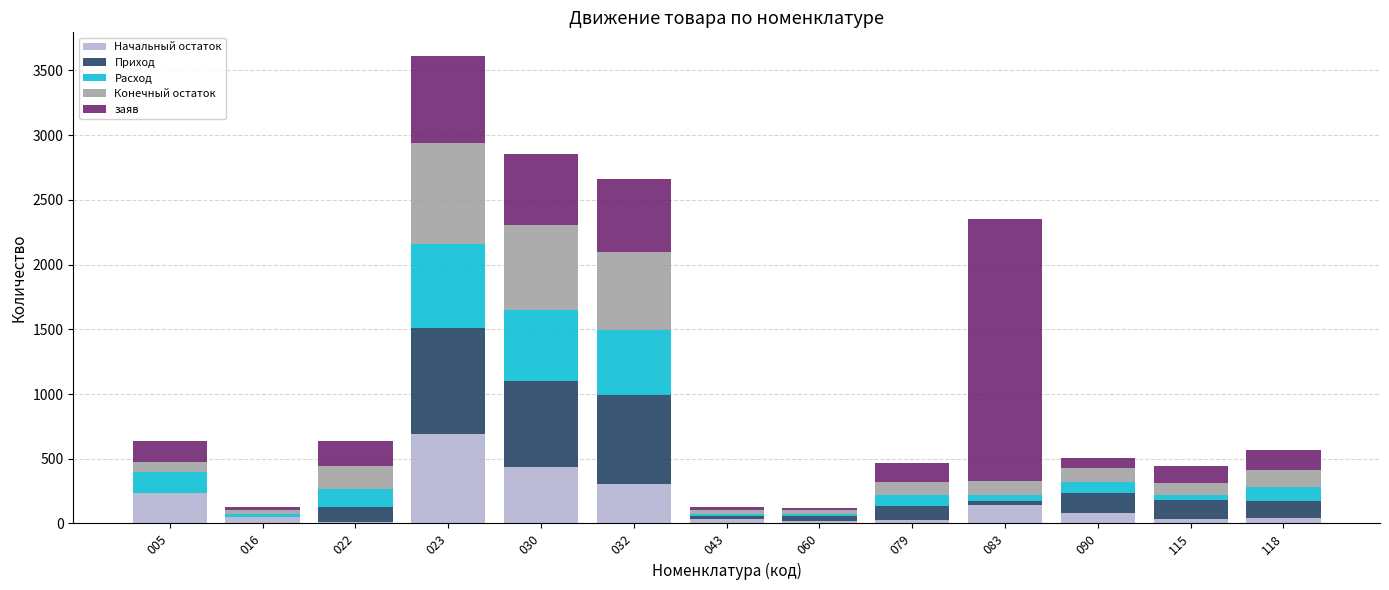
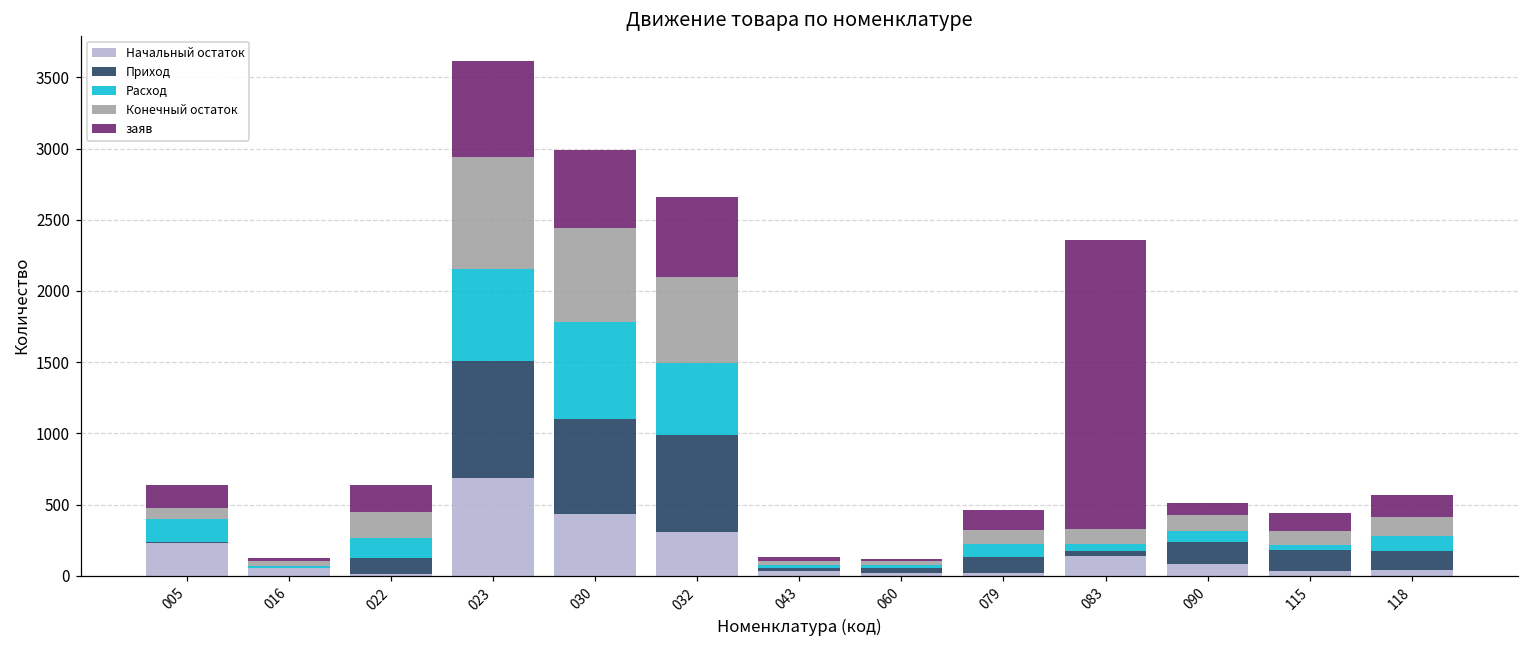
  {
    "Приход": {
      "022": 110,
      "023": 820,
      "030": 670,
      "032": 680,
      "043": 20,
      "060": 40,
      "079": 110,
      "083": 40,
      "090": 150,
      "115": 150,
      "118": 130
    },
    "Расход": {
      "005": 160,
      "016": 20,
      "022": 140,
      "023": 650,
-     "030": 540,
+     "030": 680,
      "032": 510,
      "043": 20,
      "079": 90,
      "083": 50,
      "090": 80,
      "115": 30,
      "118": 110
    },
    "заяв": {
      "005": 160,
      "016": 20,
      "022": 190,
      "023": 670,
      "030": 550,
      "032": 560,
      "043": 20,
      "079": 140,
      "083": 2030,
      "090": 80,
      "115": 130,
      "118": 150
    }
  }
